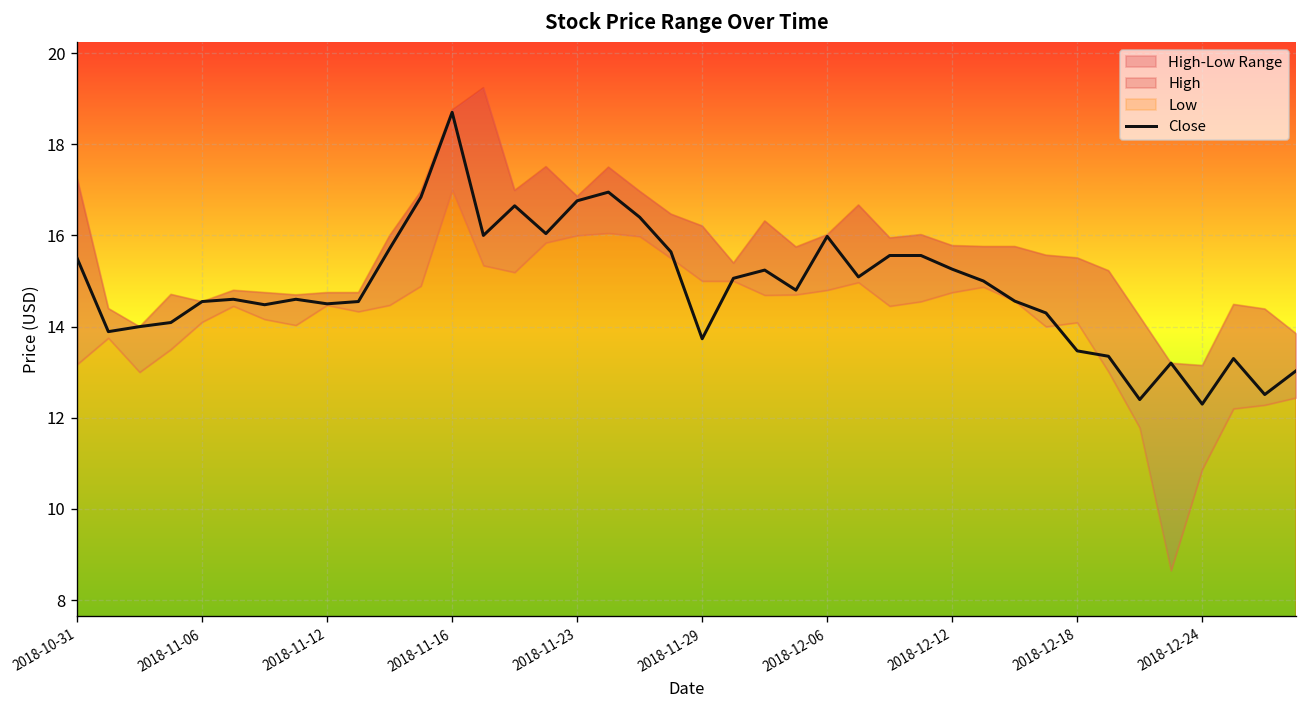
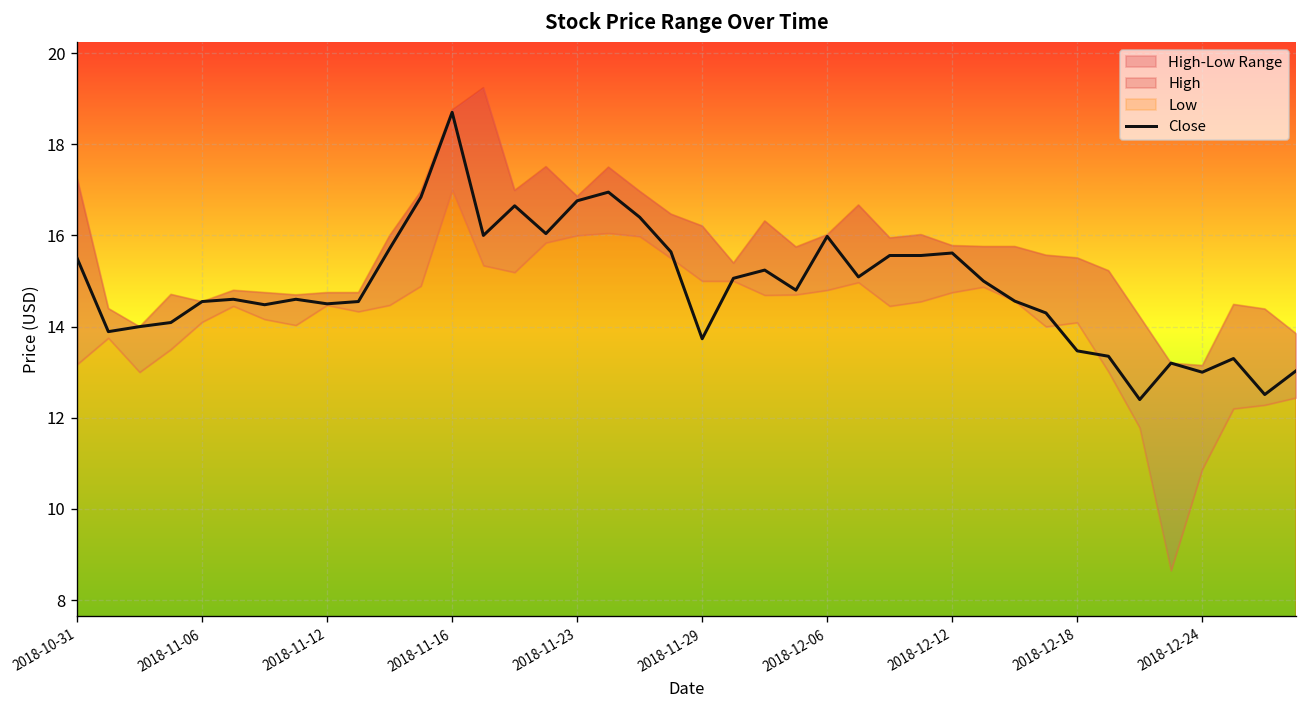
  {
    "Close": {
      "2018-10-31": 15.5,
      "2018-11-23": 16.8,
      "2018-11-29": 13.7,
-     "2018-12-12": 15.3,
+     "2018-12-12": 15.6,
      "2018-12-18": 13.5,
-     "2018-12-24": 12.3
+     "2018-12-24": 13.0
    }
  }
